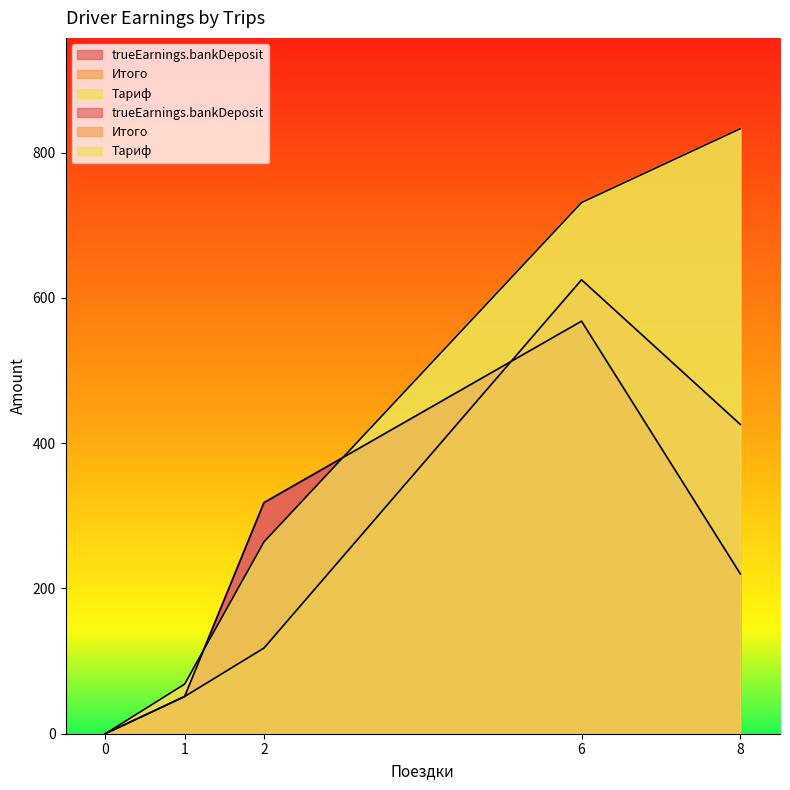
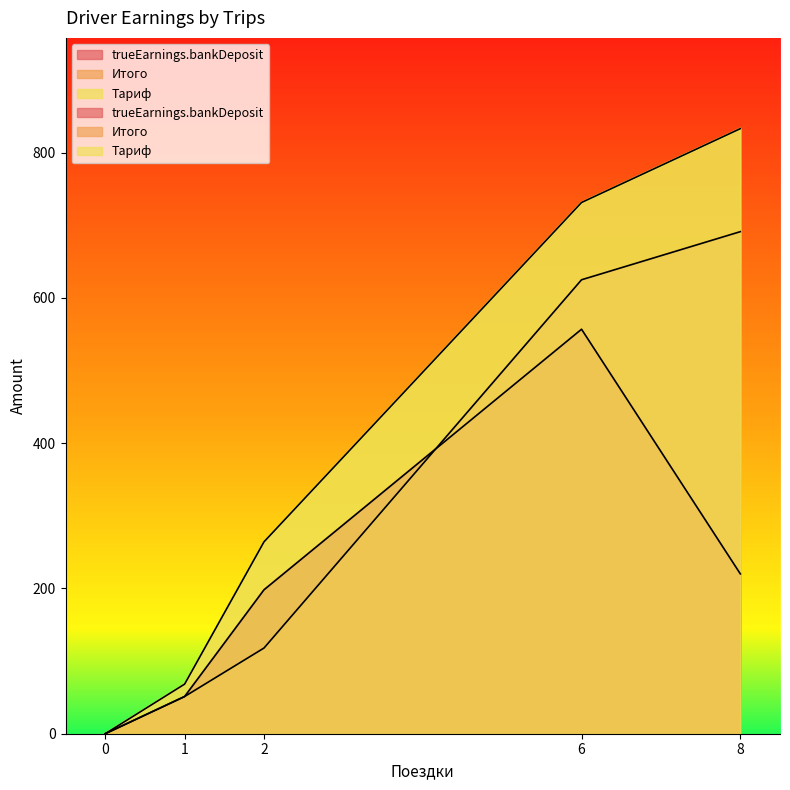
  {
    "trueEarnings.bankDeposit": {
-     "2": 320,
-     "6": 570,
+     "2": 200,
+     "6": 560,
      "8": 220
    },
    "Итого": {
      "2": 120,
      "6": 620,
-     "8": 430
+     "8": 690
    },
    "Тариф": {
      "1": 70,
      "2": 260,
      "6": 730,
      "8": 830
    }
  }
